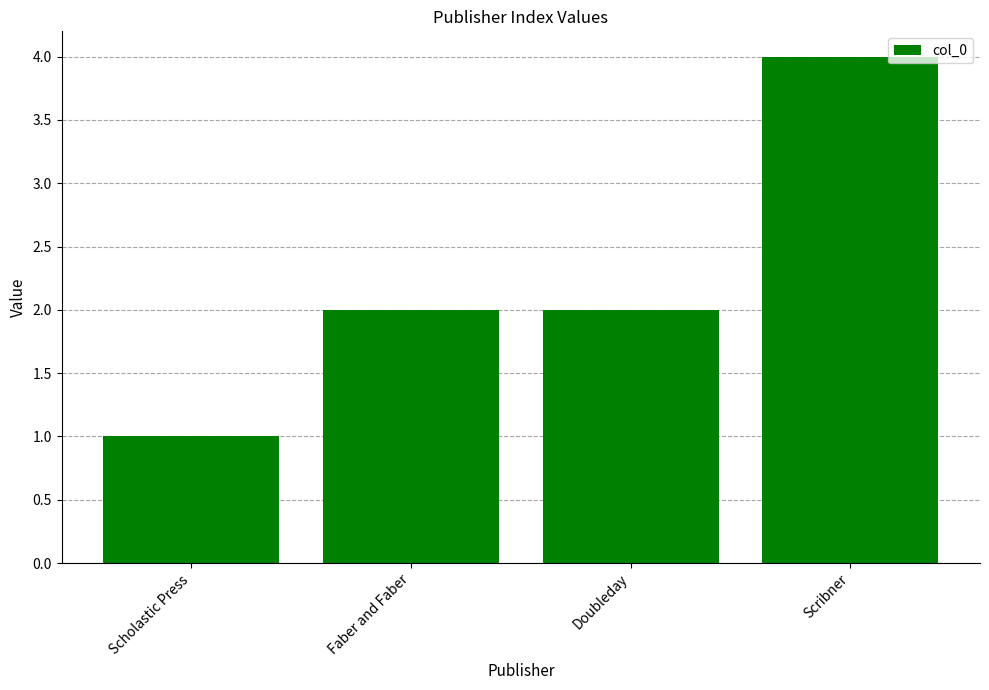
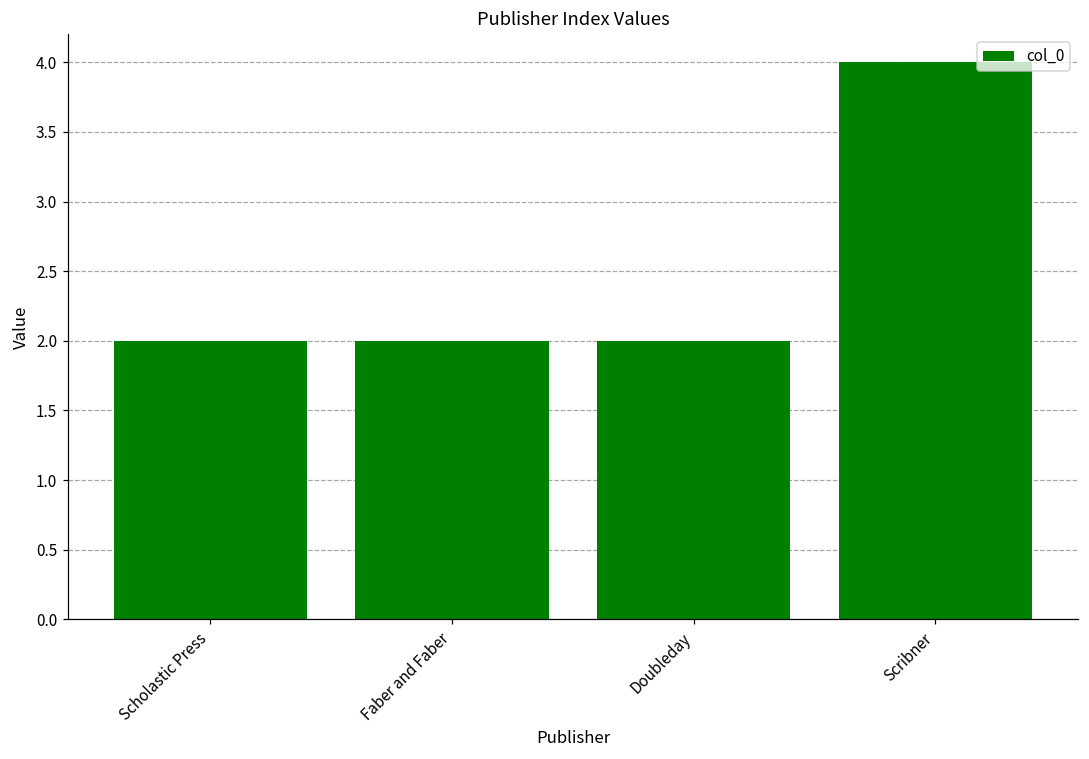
  {
-   "Scholastic Press": 1,
+   "Scholastic Press": 2,
    "Faber and Faber": 2,
    "Doubleday": 2,
    "Scribner": 4
  }
